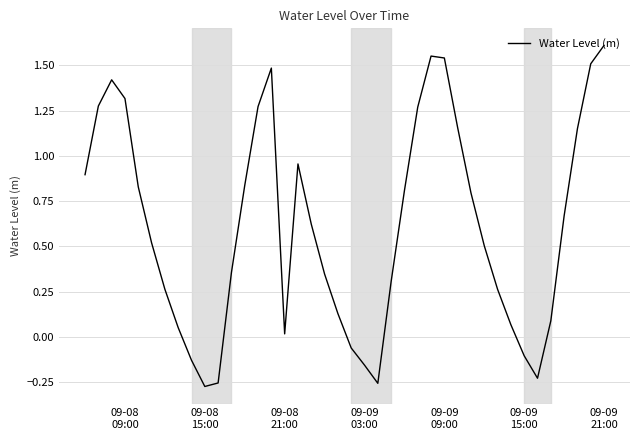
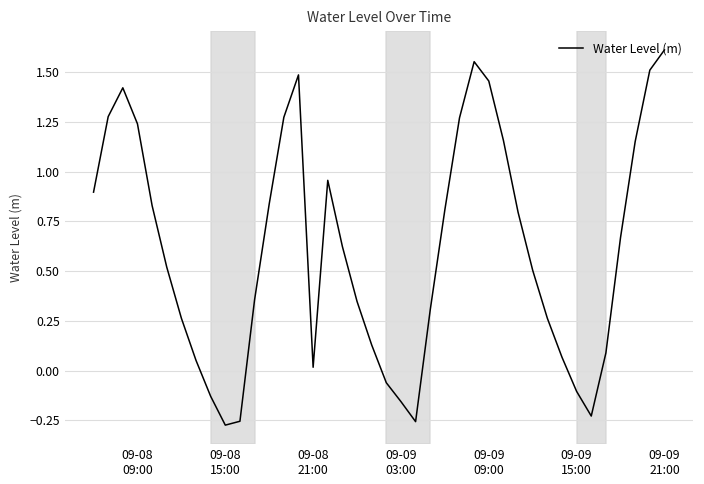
  {
-   "09-08 09:00": 1.32,
+   "09-08 09:00": 1.24,
    "09-08 15:00": -0.27,
    "09-08 21:00": 0.02,
    "09-09 03:00": -0.16,
-   "09-09 09:00": 1.54,
+   "09-09 09:00": 1.45,
    "09-09 15:00": -0.10,
    "09-09 21:00": 1.61
  }
